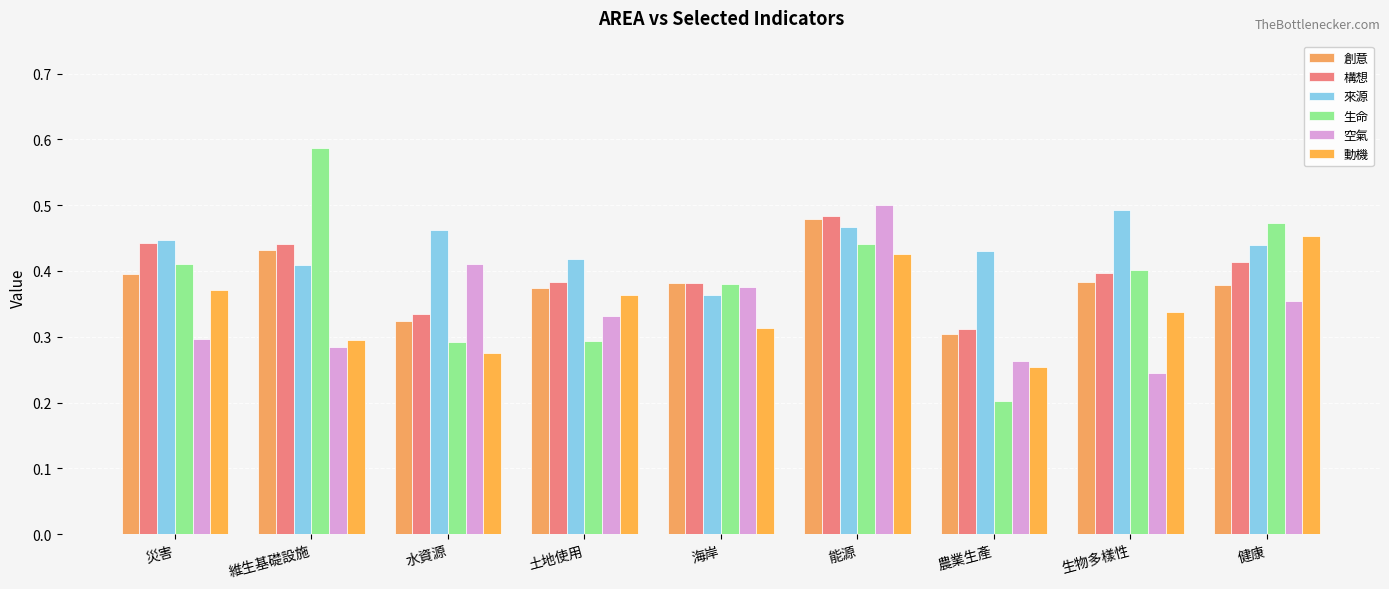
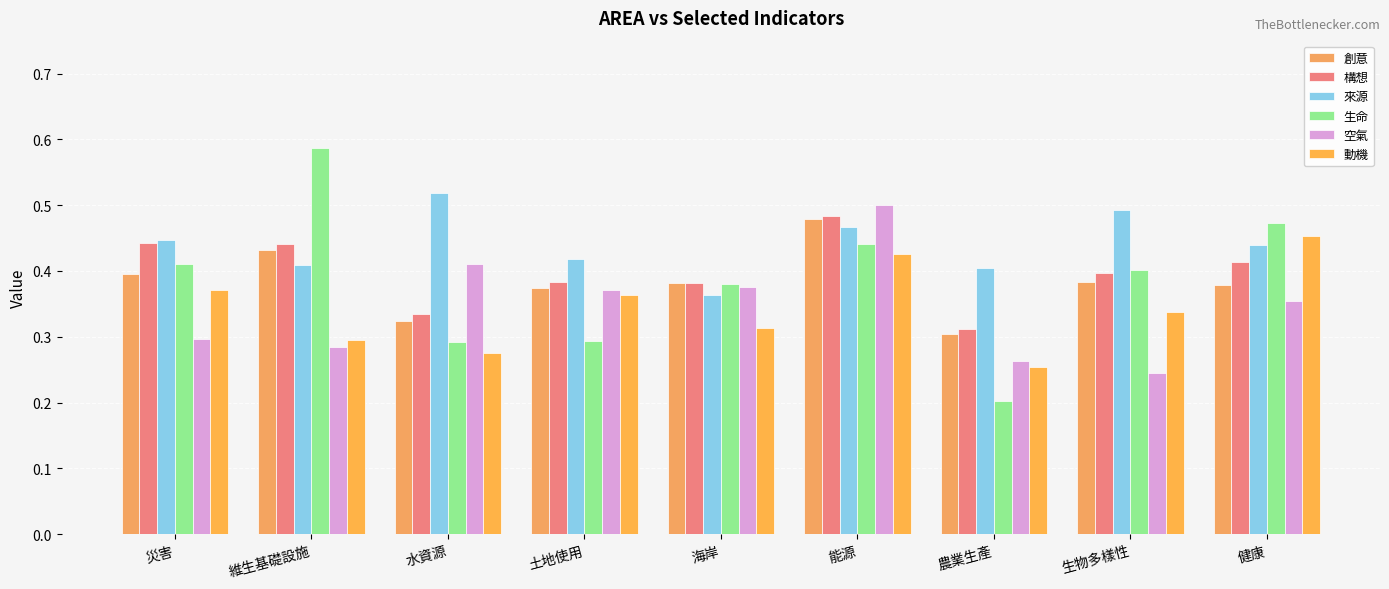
  {
    "來源": {
      "災害": 0.45,
      "維生基礎設施": 0.41,
-     "水資源": 0.46,
+     "水資源": 0.52,
      "土地使用": 0.42,
      "海岸": 0.36,
      "能源": 0.47,
-     "農業生產": 0.43,
+     "農業生產": 0.40,
      "生物多樣性": 0.49,
      "健康": 0.44
    },
    "生命": {
      "災害": 0.41,
      "維生基礎設施": 0.59,
      "水資源": 0.29,
      "土地使用": 0.29,
      "海岸": 0.38,
      "能源": 0.44,
      "農業生產": 0.20,
      "生物多樣性": 0.40,
      "健康": 0.47
    },
    "空氣": {
      "災害": 0.30,
      "維生基礎設施": 0.28,
      "水資源": 0.41,
-     "土地使用": 0.33,
+     "土地使用": 0.37,
      "海岸": 0.38,
      "能源": 0.50,
      "農業生產": 0.26,
      "生物多樣性": 0.24,
      "健康": 0.35
    }
  }
